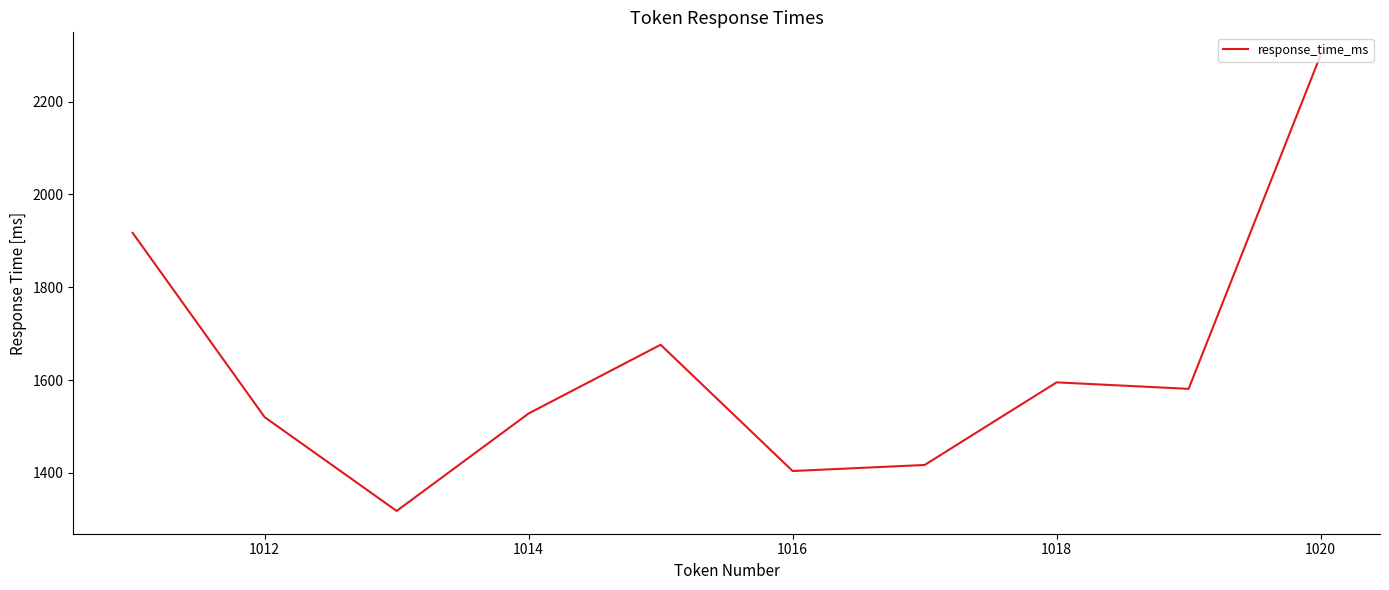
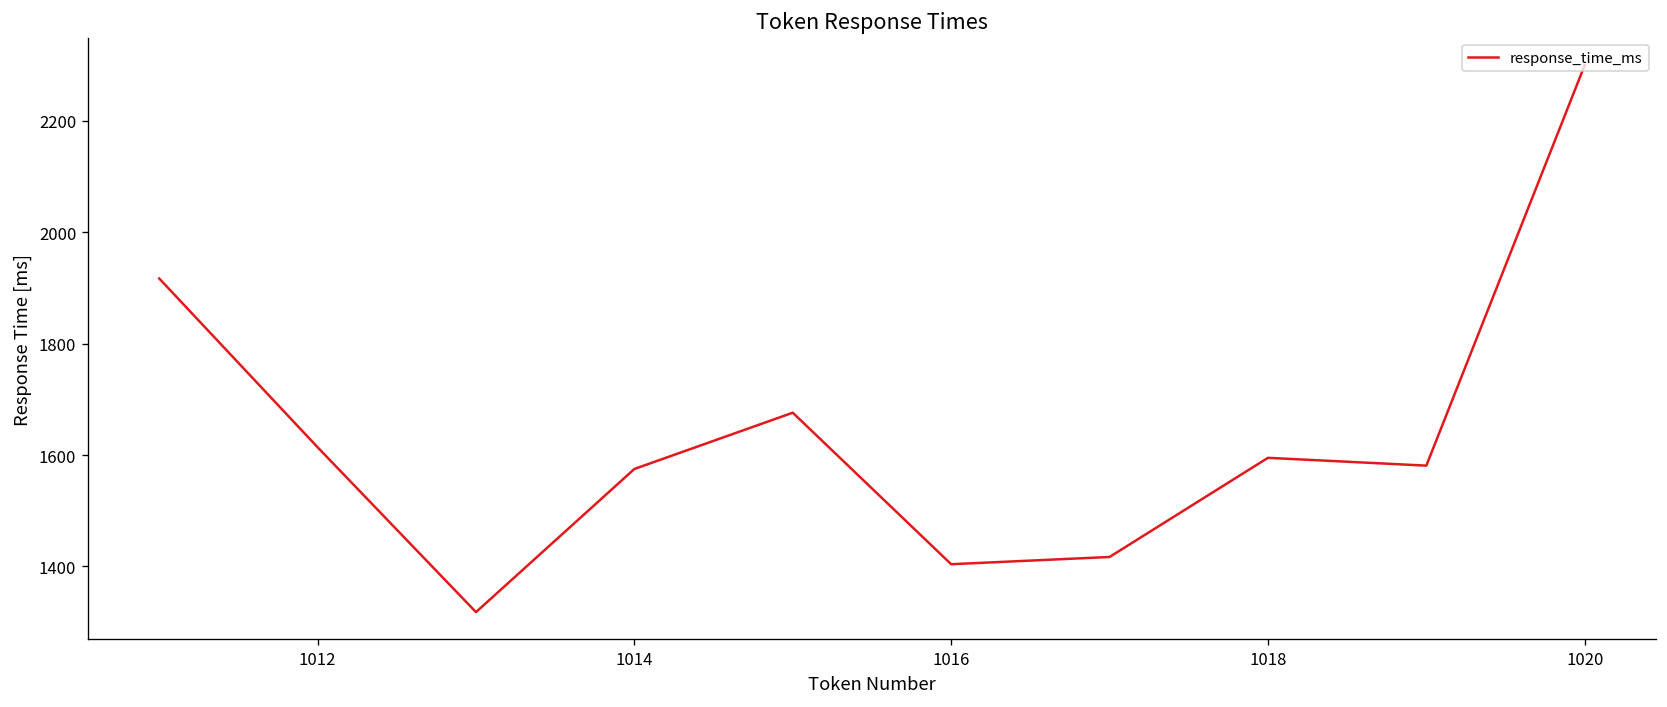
  {
-   "1012": 1520,
-   "1014": 1530,
+   "1012": 1610,
+   "1014": 1580,
    "1016": 1400,
    "1018": 1600
  }
